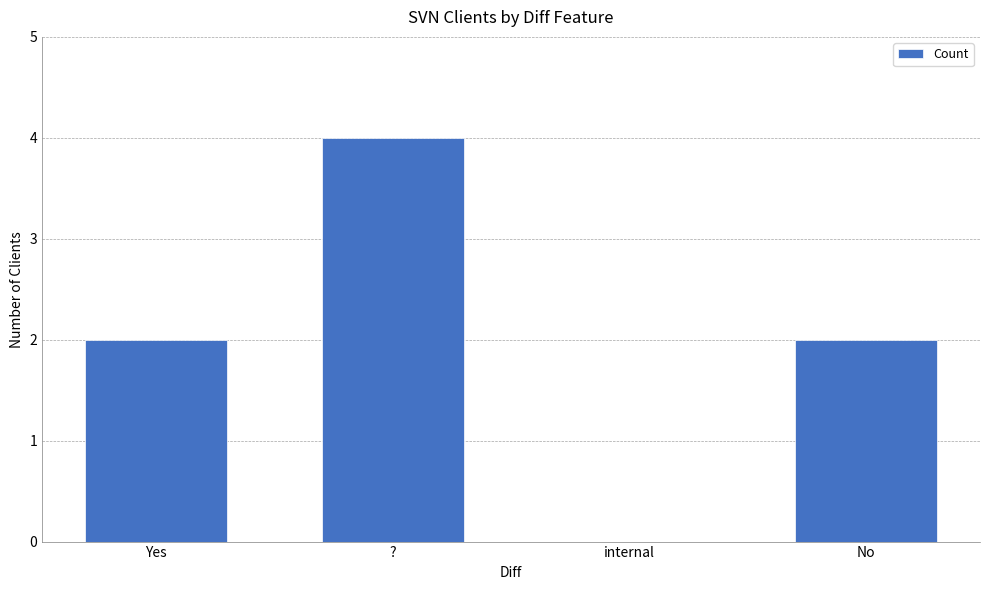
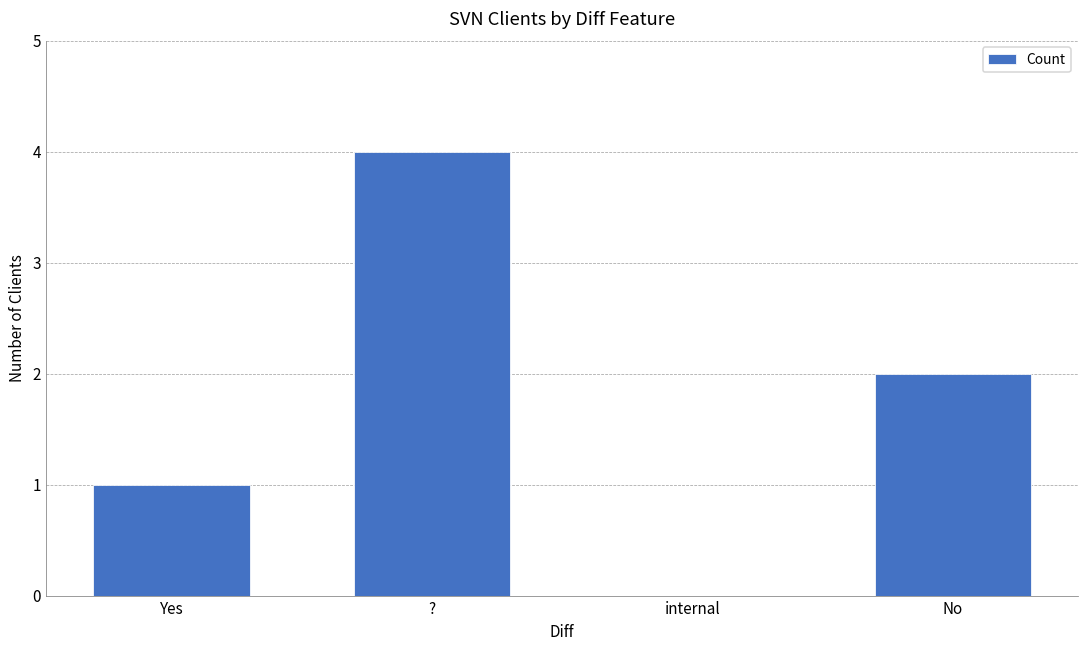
  {
-   "Yes": 2,
+   "Yes": 1,
    "?": 4,
    "internal": 0,
    "No": 2
  }
